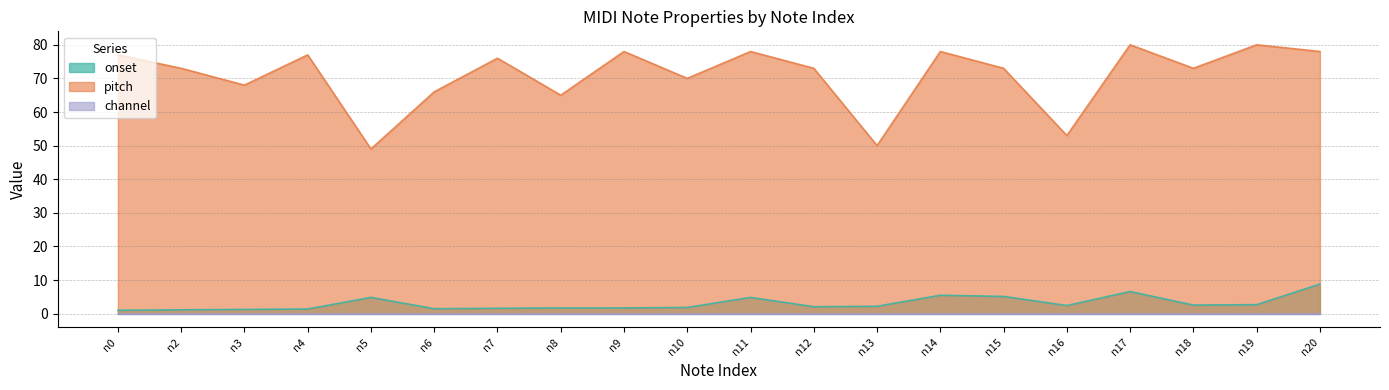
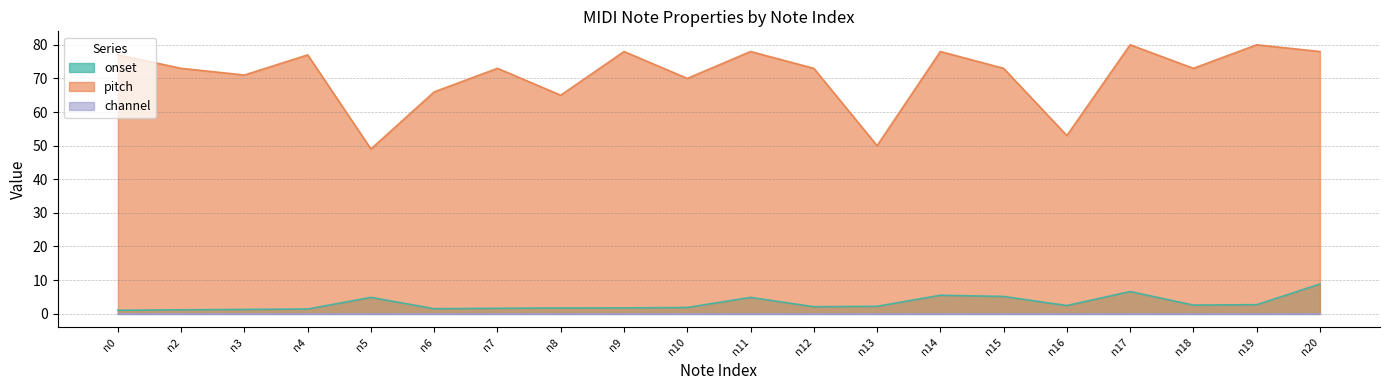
  {
    "onset": {
      "n0": 1,
      "n2": 1,
      "n3": 1,
      "n4": 1,
      "n5": 5,
      "n6": 1,
      "n7": 2,
      "n8": 2,
      "n9": 2,
      "n10": 2,
      "n11": 5,
      "n12": 2,
      "n13": 2,
      "n14": 5,
      "n15": 5,
      "n16": 2,
      "n17": 7,
      "n18": 3,
      "n19": 3,
      "n20": 9
    },
    "pitch": {
      "n2": 73,
-     "n3": 68,
+     "n3": 71,
      "n4": 77,
      "n5": 49,
      "n6": 66,
-     "n7": 76,
+     "n7": 73,
      "n8": 65,
      "n9": 78,
      "n10": 70,
      "n11": 78,
      "n12": 73,
      "n13": 50,
      "n14": 78,
      "n15": 73,
      "n16": 53,
      "n17": 80,
      "n18": 73,
      "n19": 80,
      "n20": 78
    },
    "channel": {
      "n0": 0,
      "n2": 0,
      "n3": 0,
      "n4": 0,
      "n5": 0,
      "n6": 0,
      "n7": 0,
      "n8": 0,
      "n9": 0,
      "n10": 0,
      "n11": 0,
      "n12": 0,
      "n13": 0,
      "n14": 0,
      "n15": 0,
      "n16": 0,
      "n17": 0,
      "n18": 0,
      "n19": 0,
      "n20": 0
    }
  }
